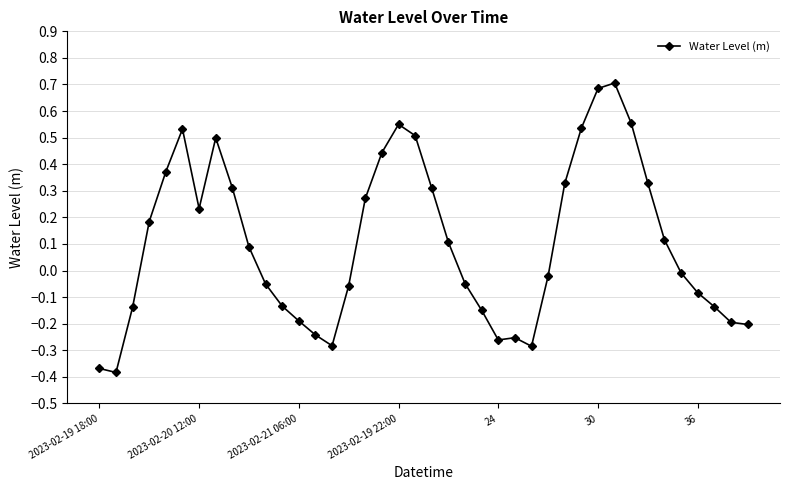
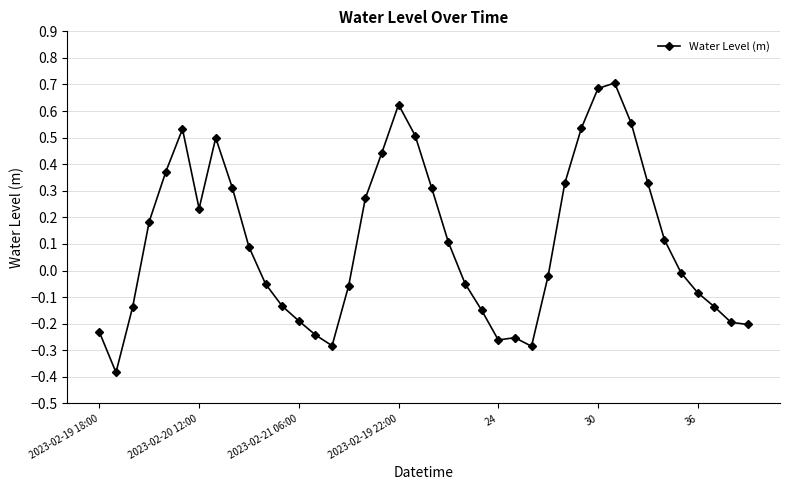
  {
-   "2023-02-19 18:00": -0.37,
+   "2023-02-19 18:00": -0.23,
    "2023-02-20 12:00": 0.23,
    "2023-02-21 06:00": -0.19,
-   "2023-02-19 22:00": 0.55,
+   "2023-02-19 22:00": 0.62,
    "24": -0.26,
    "30": 0.69,
    "36": -0.08
  }
